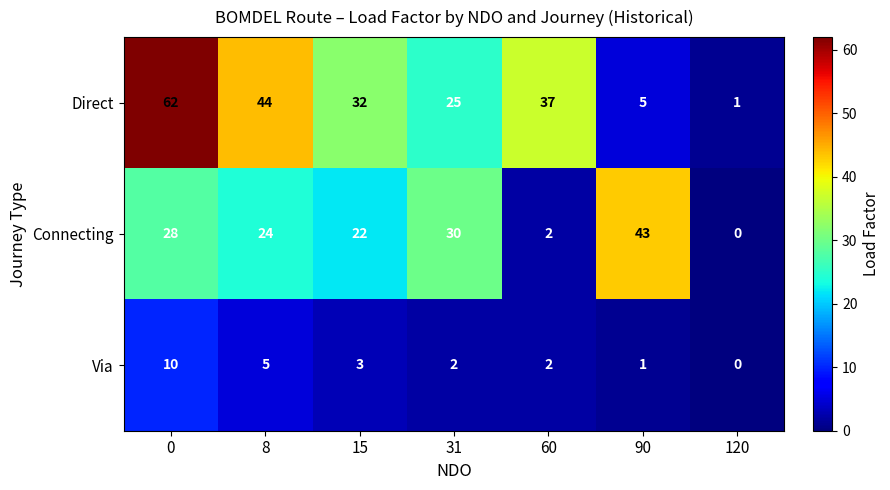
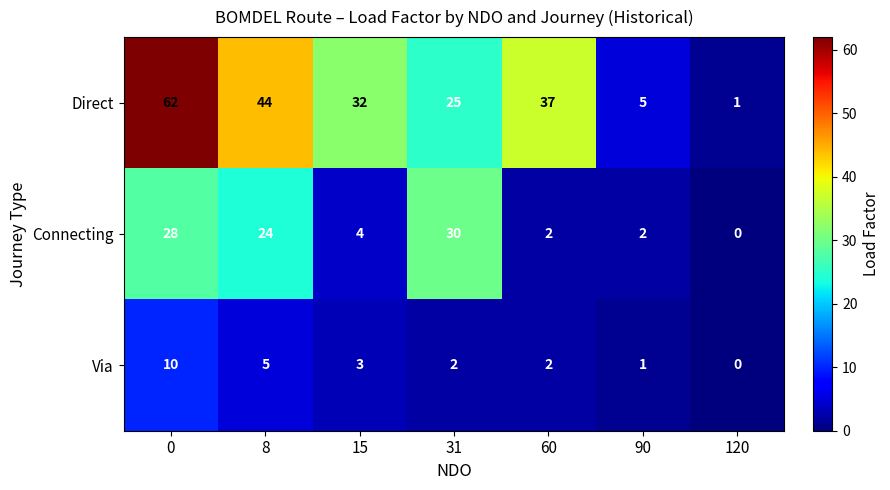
  {
    "Direct": {
      "0": 62,
      "8": 44,
      "15": 32,
      "31": 25,
      "60": 37,
      "90": 5,
      "120": 1
    },
    "Connecting": {
      "0": 28,
      "8": 24,
-     "15": 22,
+     "15": 4,
      "31": 30,
      "60": 2,
-     "90": 43,
+     "90": 2,
      "120": 0
    },
    "Via": {
      "0": 10,
      "8": 5,
      "15": 3,
      "31": 2,
      "60": 2,
      "90": 1,
      "120": 0
    }
  }
